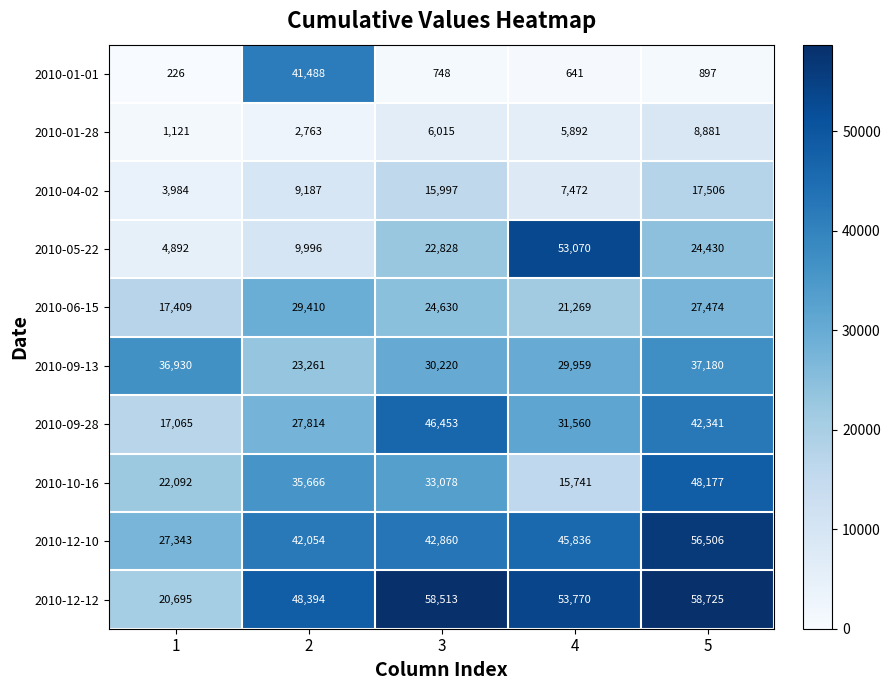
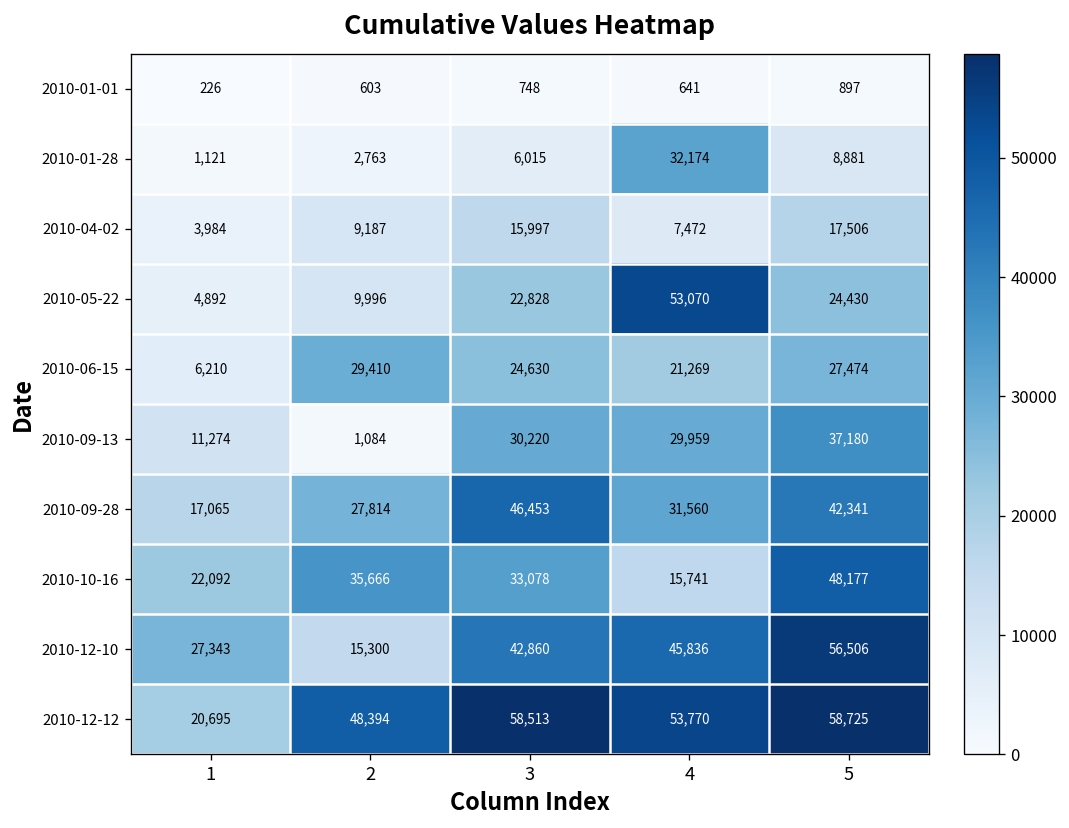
  {
    "2010-01-01": {
      "1": "226",
-     "2": "41,488",
+     "2": "603",
      "3": "748",
      "4": "641",
      "5": "897"
    },
    "2010-01-28": {
      "1": "1,121",
      "2": "2,763",
      "3": "6,015",
-     "4": "5,892",
+     "4": "32,174",
      "5": "8,881"
    },
    "2010-04-02": {
      "1": "3,984",
      "2": "9,187",
      "3": "15,997",
      "4": "7,472",
      "5": "17,506"
    },
    "2010-05-22": {
      "1": "4,892",
      "2": "9,996",
      "3": "22,828",
      "4": "53,070",
      "5": "24,430"
    },
    "2010-06-15": {
-     "1": "17,409",
+     "1": "6,210",
      "2": "29,410",
      "3": "24,630",
      "4": "21,269",
      "5": "27,474"
    },
    "2010-09-13": {
-     "1": "36,930",
-     "2": "23,261",
+     "1": "11,274",
+     "2": "1,084",
      "3": "30,220",
      "4": "29,959",
      "5": "37,180"
    },
    "2010-09-28": {
      "1": "17,065",
      "2": "27,814",
      "3": "46,453",
      "4": "31,560",
      "5": "42,341"
    },
    "2010-10-16": {
      "1": "22,092",
      "2": "35,666",
      "3": "33,078",
      "4": "15,741",
      "5": "48,177"
    },
    "2010-12-10": {
      "1": "27,343",
-     "2": "42,054",
+     "2": "15,300",
      "3": "42,860",
      "4": "45,836",
      "5": "56,506"
    },
    "2010-12-12": {
      "1": "20,695",
      "2": "48,394",
      "3": "58,513",
      "4": "53,770",
      "5": "58,725"
    }
  }
